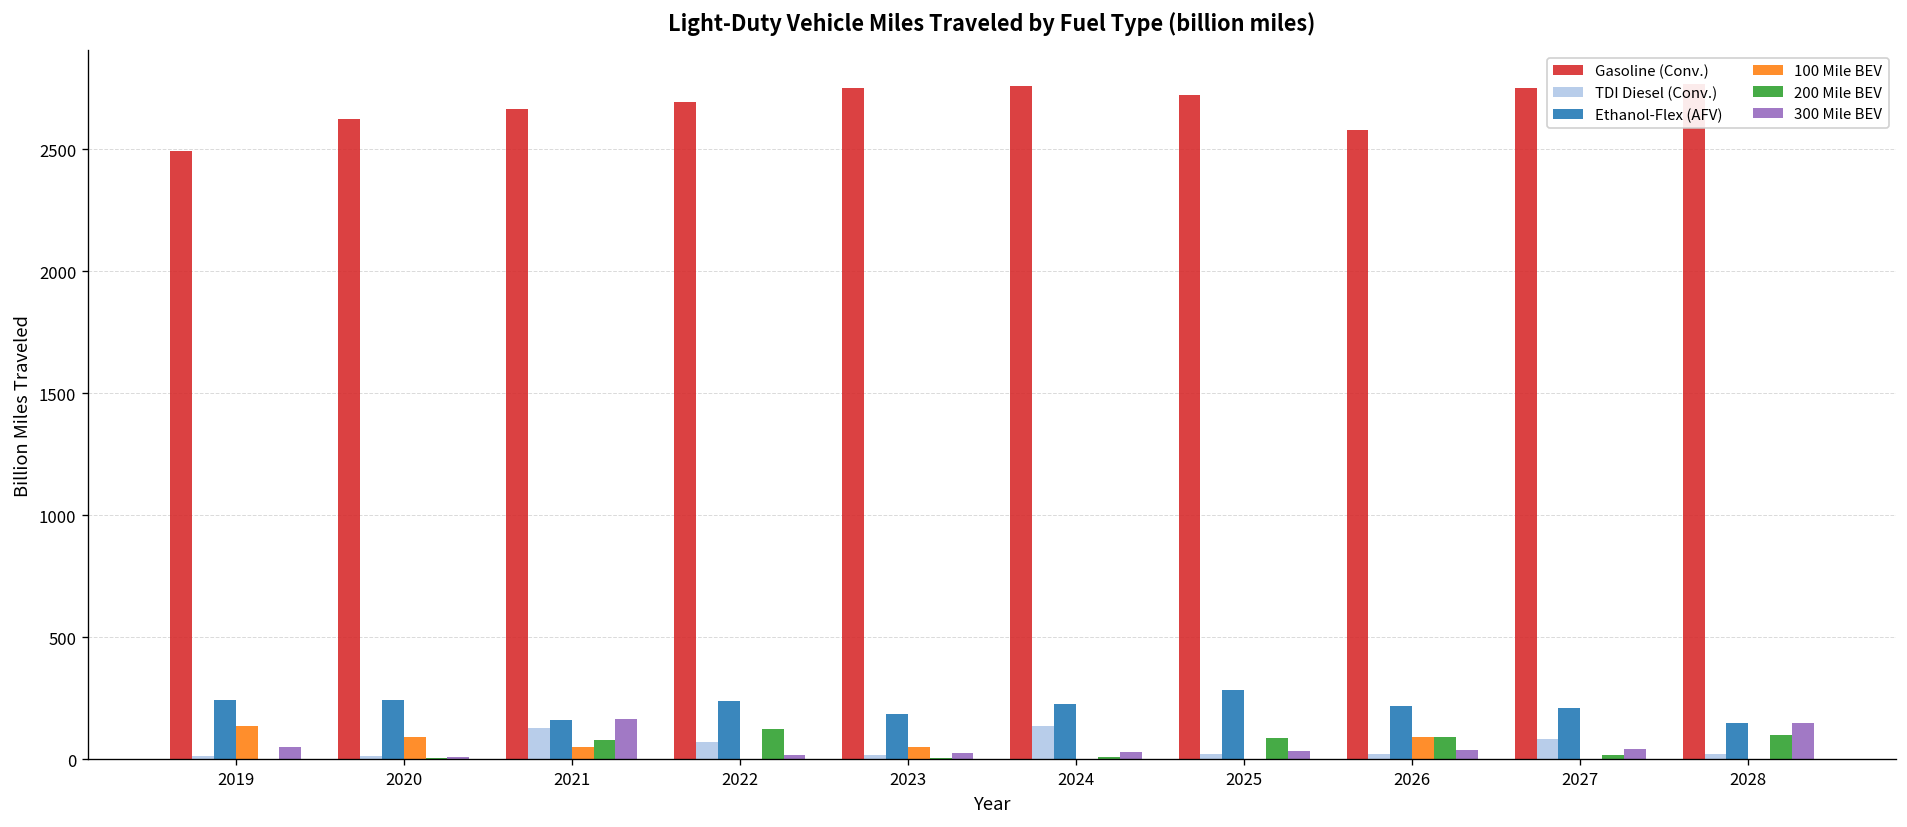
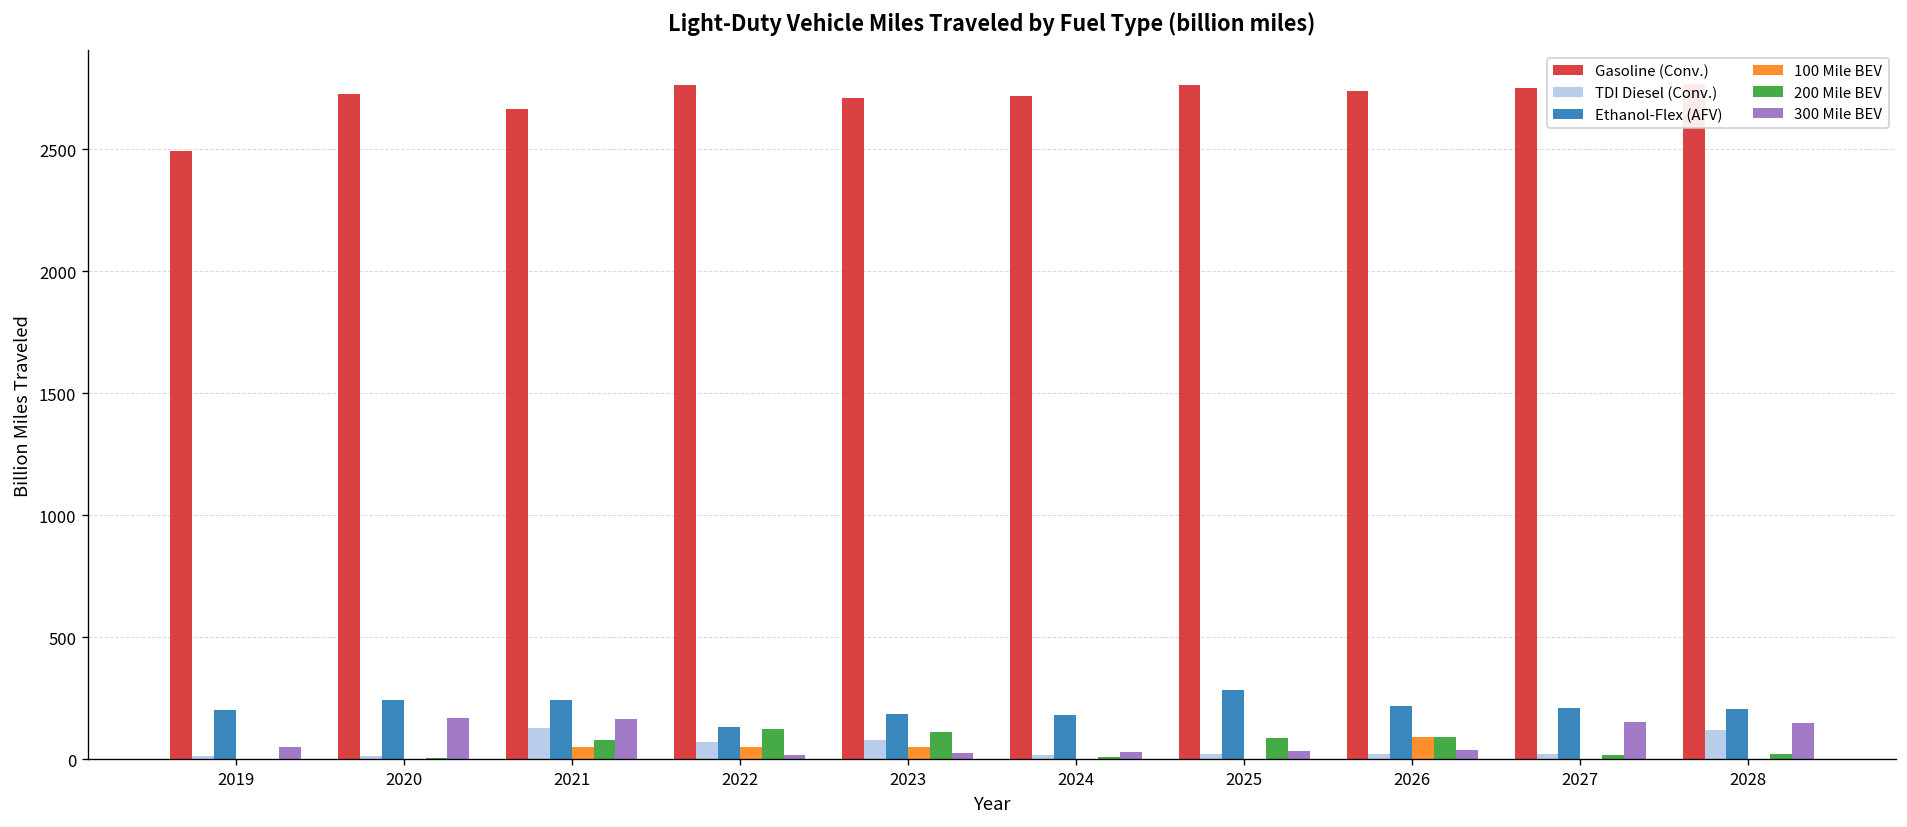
  {
    "Gasoline (Conv.)": {
      "2019": 2490,
-     "2020": 2620,
+     "2020": 2730,
      "2021": 2660,
-     "2022": 2690,
-     "2023": 2750,
-     "2024": 2760,
-     "2025": 2720,
-     "2026": 2580,
+     "2022": 2760,
+     "2023": 2710,
+     "2024": 2720,
+     "2025": 2760,
+     "2026": 2740,
      "2027": 2750
    },
    "TDI Diesel (Conv.)": {
      "2019": 20,
      "2020": 20,
      "2021": 130,
      "2022": 70,
-     "2023": 20,
-     "2024": 140,
+     "2023": 80,
+     "2024": 20,
      "2025": 20,
      "2026": 20,
-     "2027": 80,
-     "2028": 20
+     "2027": 20,
+     "2028": 120
    },
    "Ethanol-Flex (AFV)": {
-     "2019": 240,
+     "2019": 200,
      "2020": 250,
-     "2021": 160,
-     "2022": 240,
+     "2021": 240,
+     "2022": 130,
      "2023": 180,
-     "2024": 230,
+     "2024": 180,
      "2025": 280,
      "2026": 220,
      "2027": 210,
-     "2028": 150
+     "2028": 210
    },
    "100 Mile BEV": {
-     "2019": 140,
-     "2020": 90,
+     "2019": 0,
+     "2020": 0,
      "2021": 50,
-     "2022": 0,
+     "2022": 50,
      "2023": 50,
      "2026": 90
    },
    "200 Mile BEV": {
      "2021": 80,
      "2022": 120,
-     "2023": 10,
+     "2023": 110,
      "2025": 90,
      "2026": 90,
      "2027": 20,
-     "2028": 100
+     "2028": 20
    },
    "300 Mile BEV": {
      "2019": 50,
-     "2020": 10,
+     "2020": 170,
      "2021": 160,
      "2022": 20,
      "2023": 20,
      "2024": 30,
      "2025": 30,
      "2026": 40,
-     "2027": 40,
+     "2027": 150,
      "2028": 150
    }
  }
